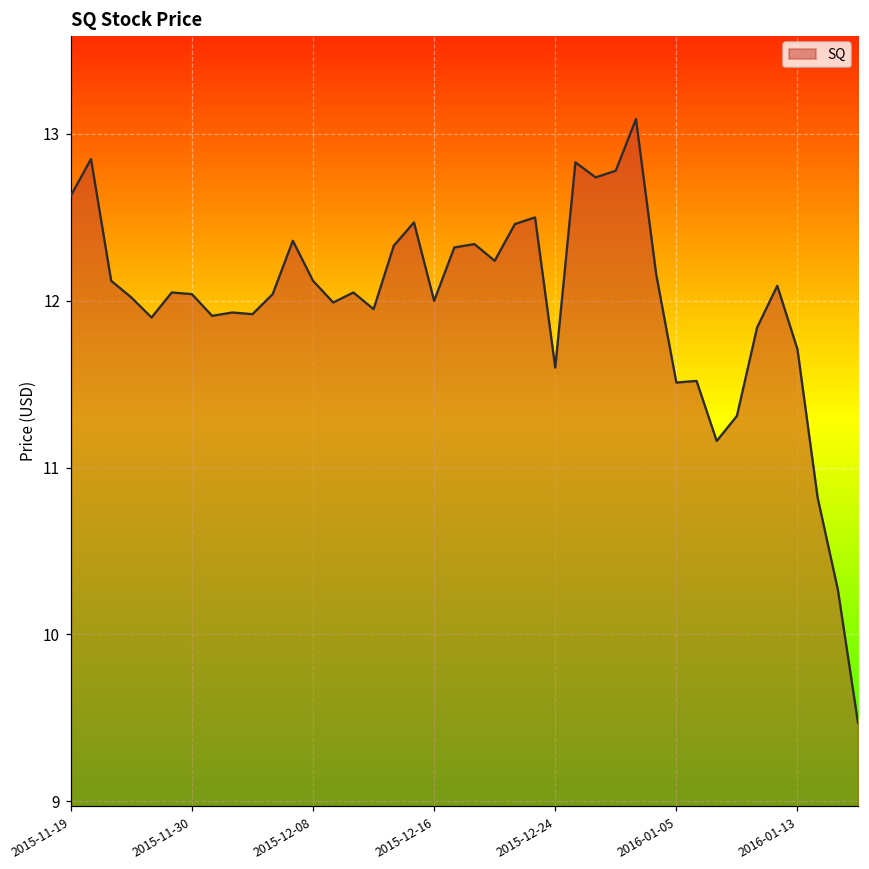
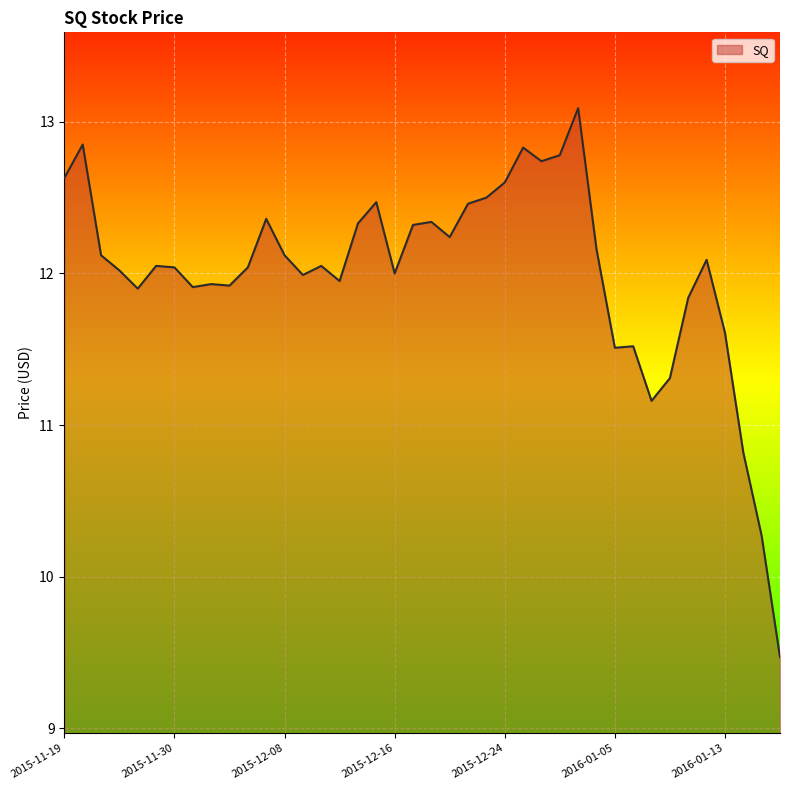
  {
    "2015-11-19": 12.63,
    "2015-11-30": 12.04,
    "2015-12-08": 12.12,
    "2015-12-16": 12.00,
-   "2015-12-24": 11.6,
+   "2015-12-24": 12.6,
    "2016-01-05": 11.51,
-   "2016-01-13": 11.71
+   "2016-01-13": 11.61
  }
